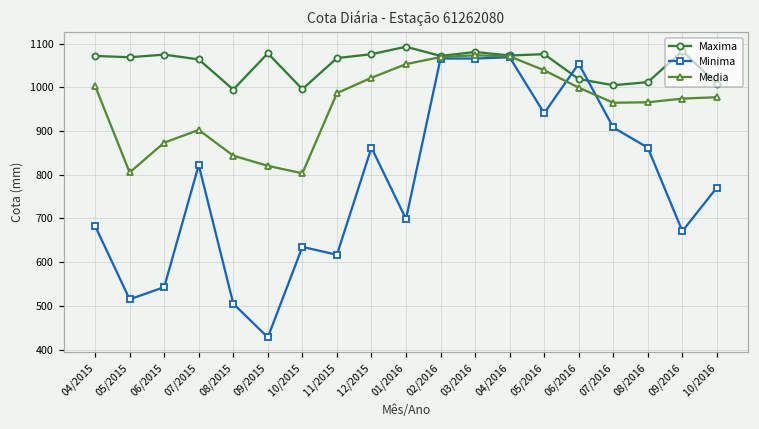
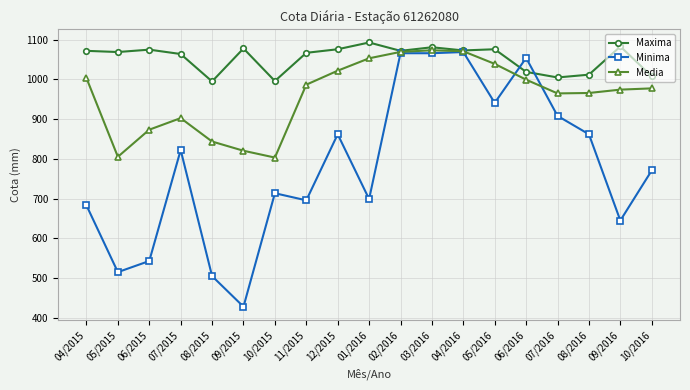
  {
    "Minima": {
      "04/2015": 680,
      "05/2015": 520,
      "06/2015": 540,
      "07/2015": 820,
      "08/2015": 510,
      "09/2015": 430,
-     "10/2015": 640,
-     "11/2015": 620,
+     "10/2015": 710,
+     "11/2015": 700,
      "12/2015": 860,
      "01/2016": 700,
      "03/2016": 1070,
      "05/2016": 940,
      "06/2016": 1050,
      "07/2016": 910,
      "08/2016": 860,
-     "09/2016": 670,
+     "09/2016": 640,
      "10/2016": 770
    }
  }
